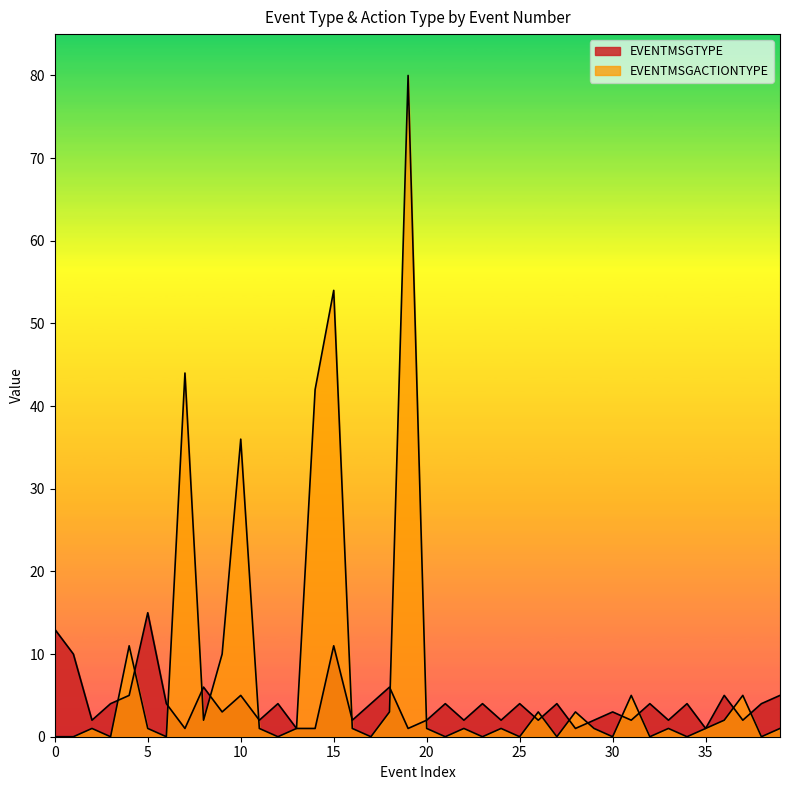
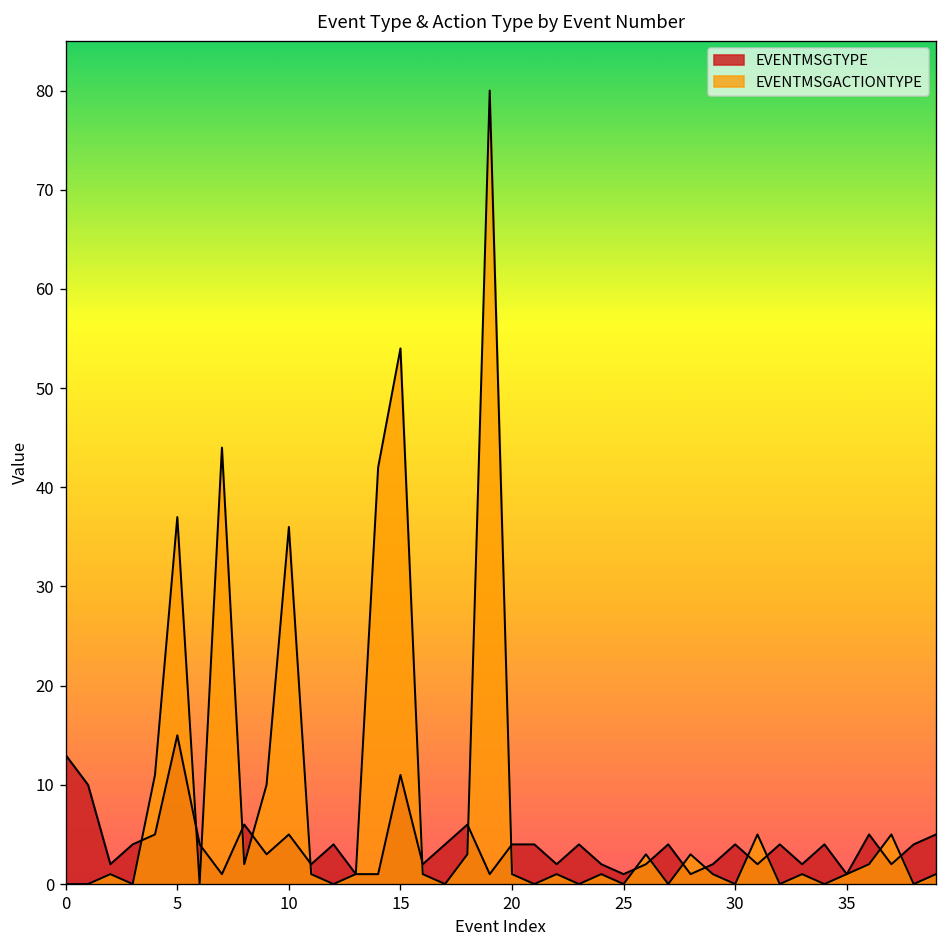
  {
    "EVENTMSGTYPE": {
      "0": 13,
      "5": 15,
      "10": 5,
      "15": 11,
-     "20": 2,
-     "25": 4,
-     "30": 3
+     "20": 4,
+     "25": 1,
+     "30": 4
    },
    "EVENTMSGACTIONTYPE": {
      "0": 0,
-     "5": 1,
+     "5": 37,
      "10": 36,
      "15": 54,
      "20": 1,
      "25": 0,
      "30": 0
    }
  }
